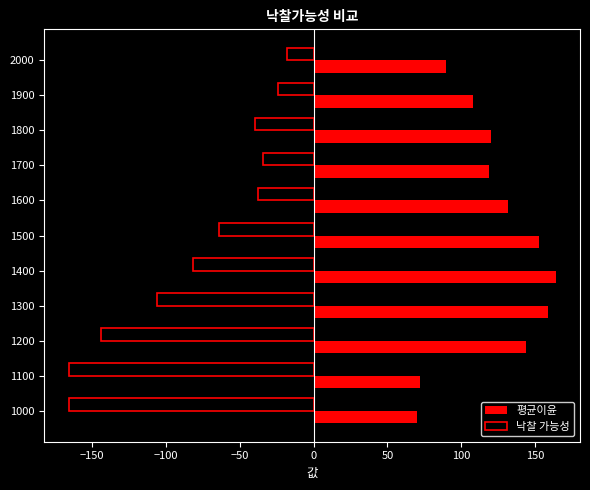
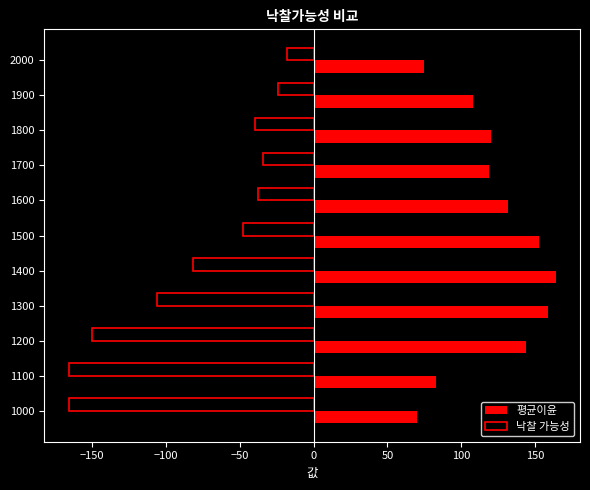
  {
    "평균이윤": {
-     "2000": 90,
+     "2000": 75,
      "1900": 108,
      "1800": 120,
      "1700": 119,
      "1600": 132,
      "1500": 153,
      "1400": 164,
      "1300": 159,
      "1200": 144,
-     "1100": 72,
+     "1100": 83,
      "1000": 70
    },
    "낙찰 가능성": {
      "2000": -18,
      "1900": -24,
      "1800": -40,
      "1700": -34,
      "1600": -38,
-     "1500": -64,
+     "1500": -48,
      "1400": -82,
      "1300": -106,
-     "1200": -144,
+     "1200": -150,
      "1100": -166,
      "1000": -166
    }
  }
